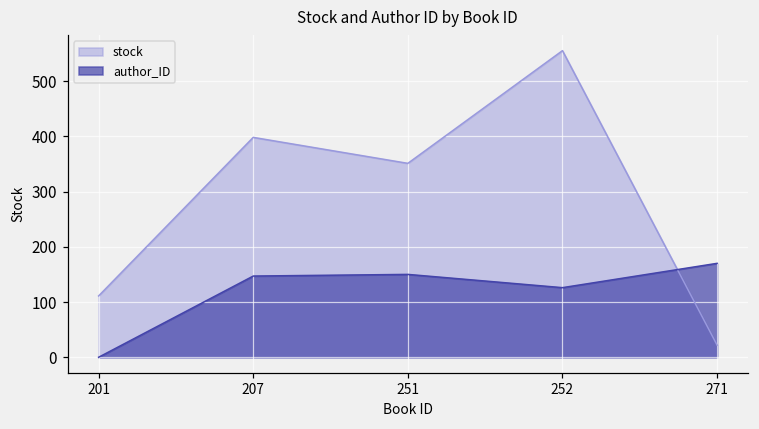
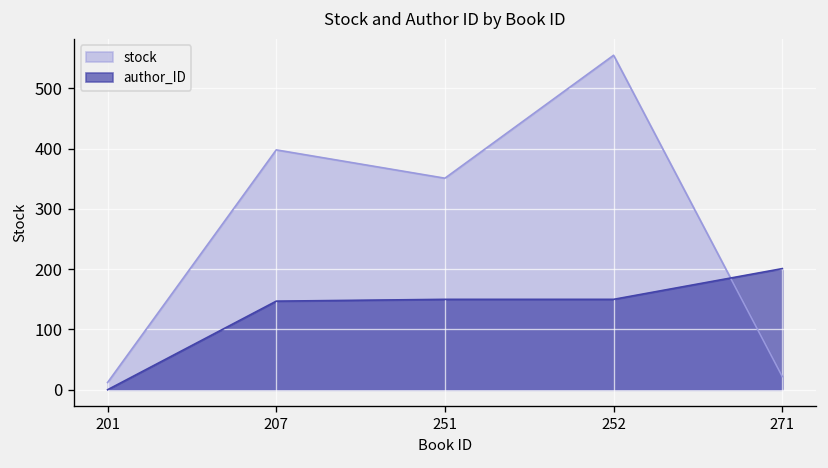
  {
    "stock": {
-     "201": 110,
+     "201": 10,
      "207": 400,
      "251": 350,
      "252": 560,
      "271": 20
    },
    "author_ID": {
      "201": 0,
      "207": 150,
      "251": 150,
-     "252": 130,
-     "271": 170
+     "252": 150,
+     "271": 200
    }
  }
